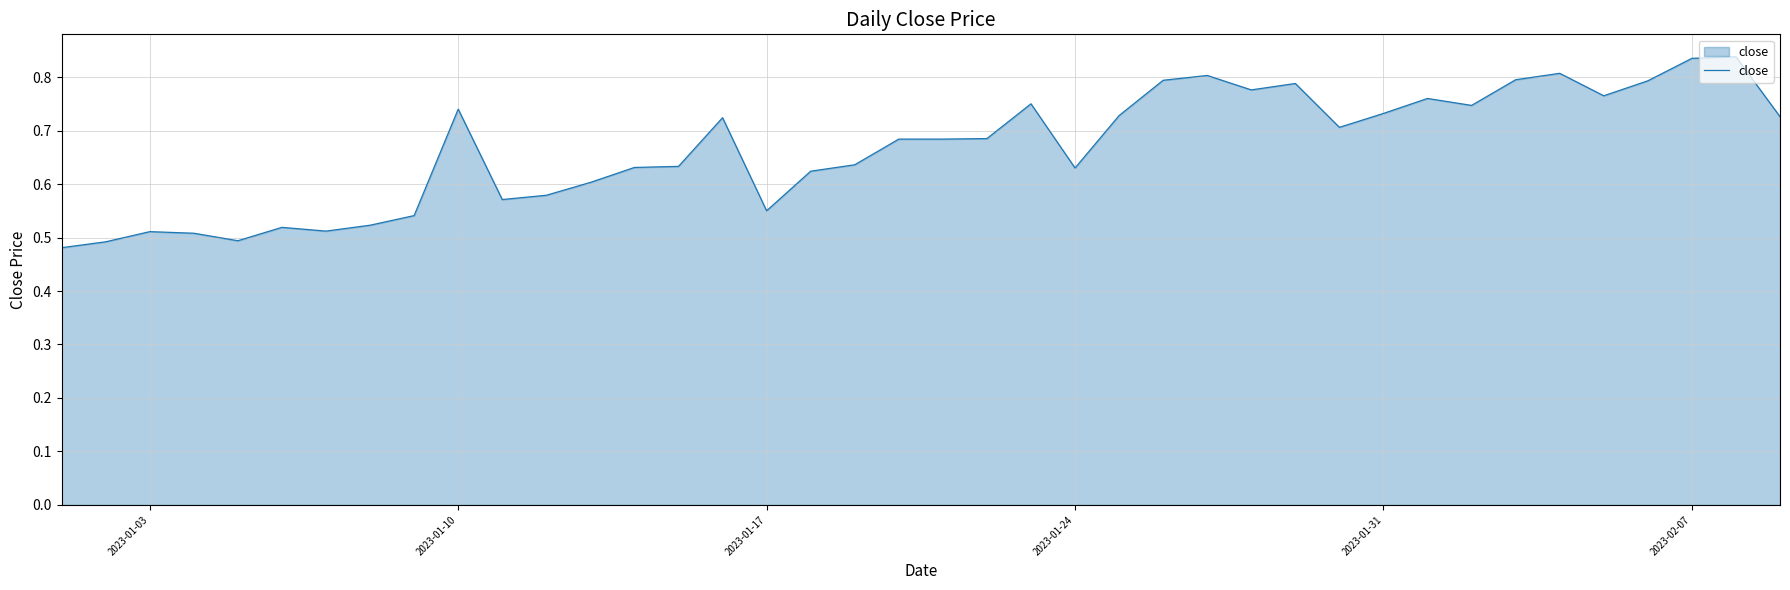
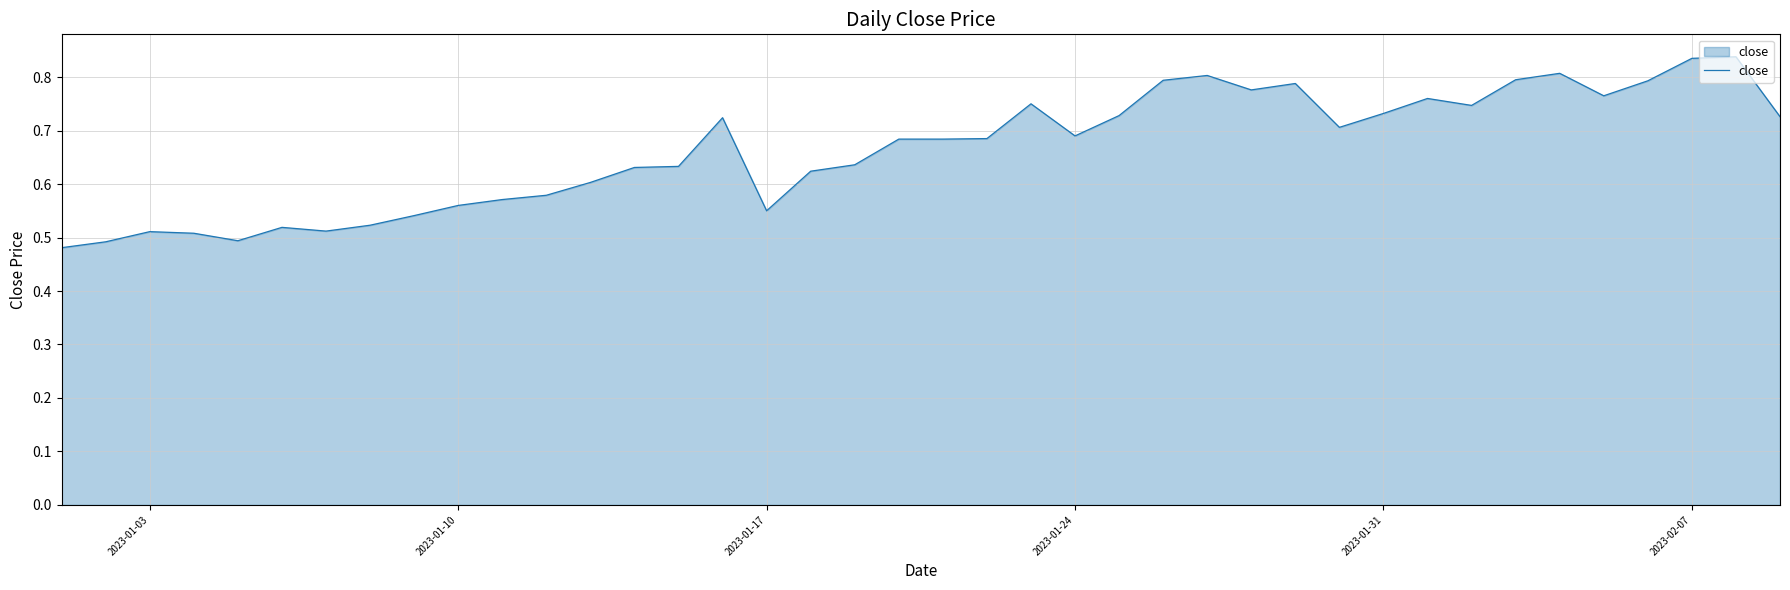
  {
    "2023-01-03": 0.51,
-   "2023-01-10": 0.74,
+   "2023-01-10": 0.56,
    "2023-01-17": 0.55,
-   "2023-01-24": 0.63,
+   "2023-01-24": 0.69,
    "2023-01-31": 0.73,
    "2023-02-07": 0.84
  }
